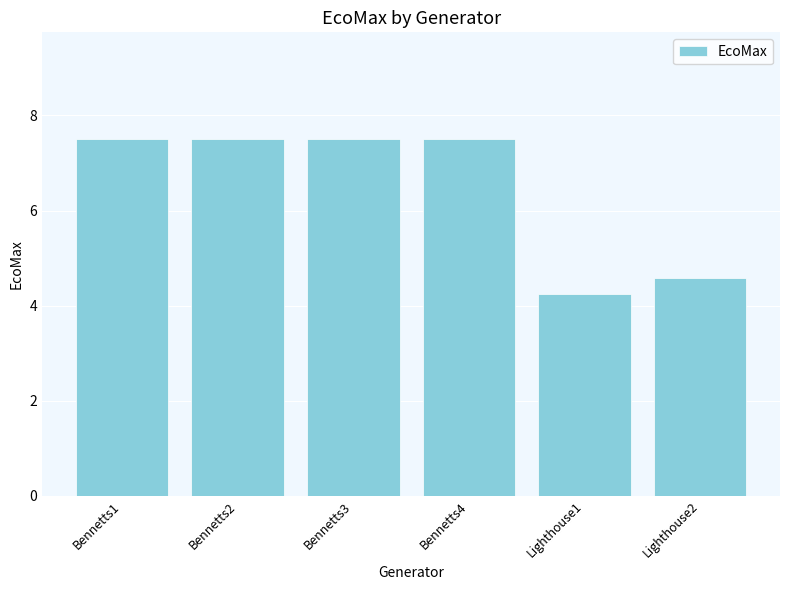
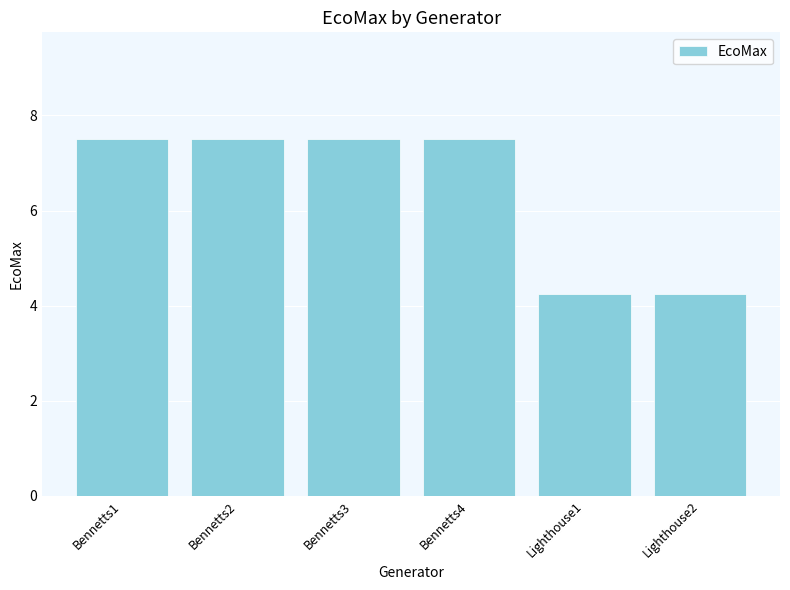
  {
    "Bennetts1": 7.5,
    "Bennetts2": 7.5,
    "Bennetts3": 7.5,
    "Bennetts4": 7.5,
    "Lighthouse1": 4.3,
-   "Lighthouse2": 4.6
+   "Lighthouse2": 4.3
  }
